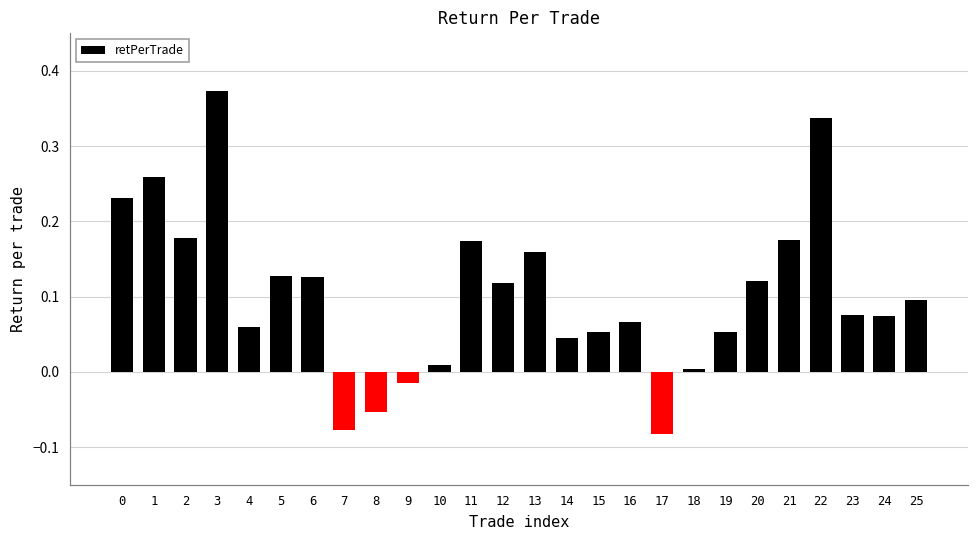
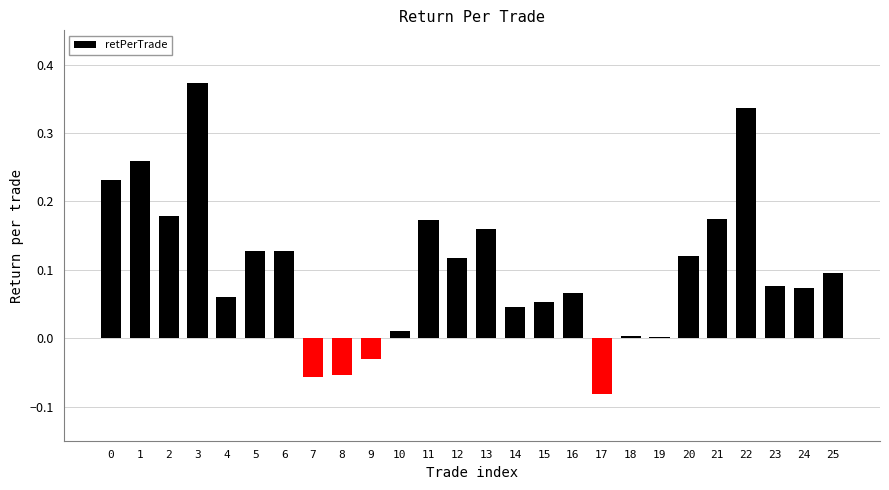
  {
    "0": 0.23,
    "1": 0.26,
    "2": 0.18,
    "3": 0.37,
    "4": 0.06,
    "5": 0.13,
    "6": 0.13,
-   "7": -0.08,
+   "7": -0.06,
    "8": -0.05,
-   "9": -0.01,
+   "9": -0.03,
    "10": 0.01,
    "11": 0.17,
    "12": 0.12,
    "13": 0.16,
    "14": 0.05,
    "15": 0.05,
    "16": 0.07,
    "17": -0.08,
    "18": 0.00,
-   "19": 0.05,
+   "19": 0.00,
    "20": 0.12,
    "21": 0.17,
    "22": 0.34,
    "23": 0.08,
    "24": 0.07,
    "25": 0.10
  }
